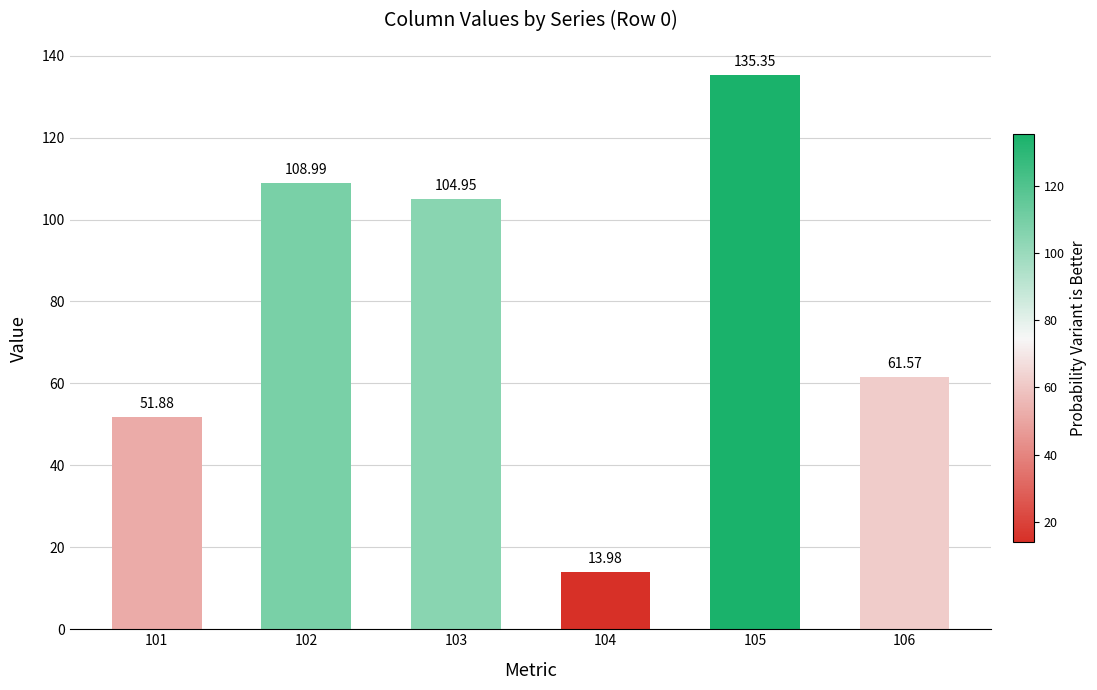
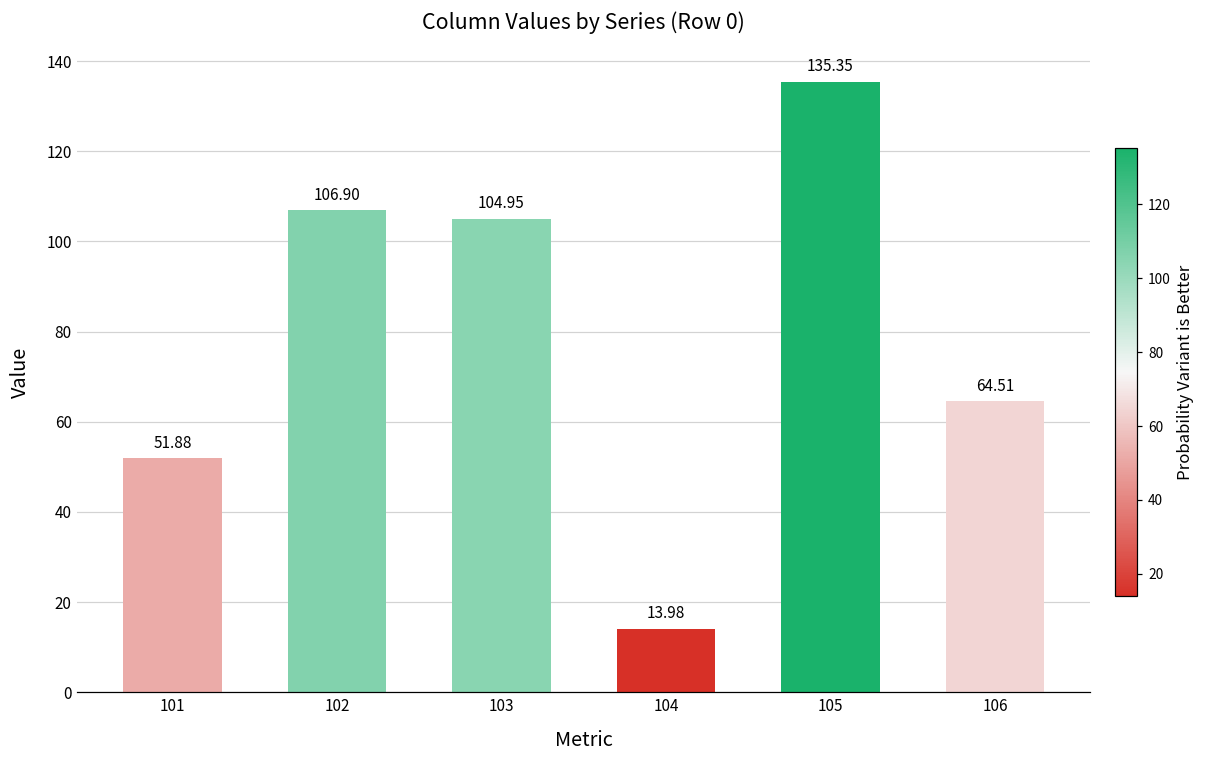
  {
    "101": 51.88,
-   "102": 108.99,
+   "102": 106.90,
    "103": 104.95,
    "104": 13.98,
    "105": 135.35,
-   "106": 61.57
+   "106": 64.51
  }
